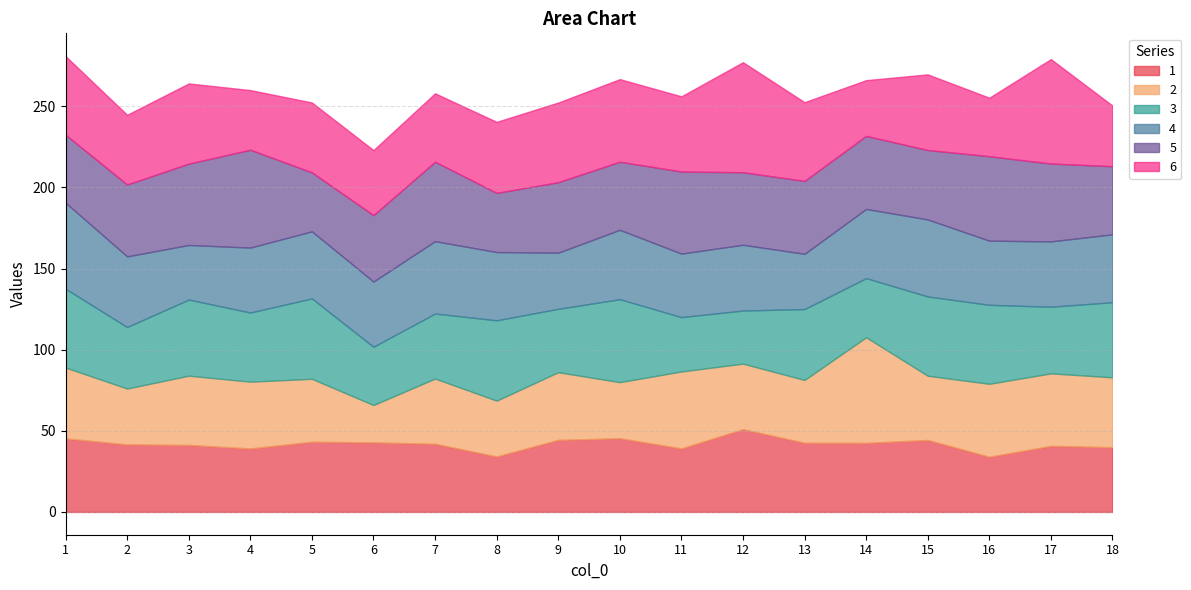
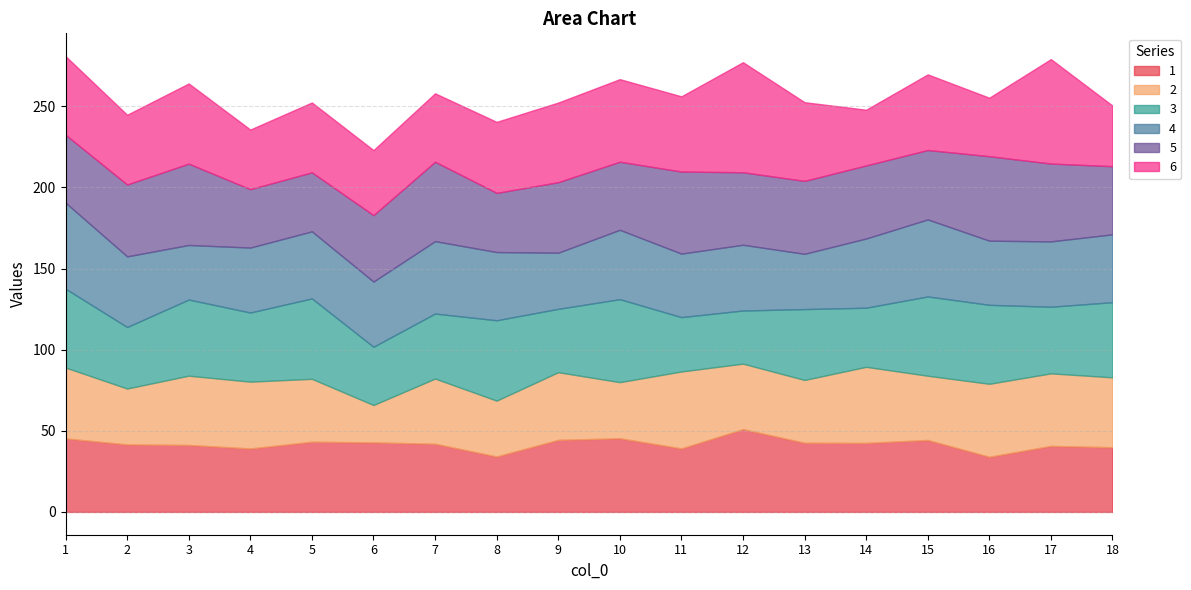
  {
    "1": {
      "1": 45,
      "2": 42,
      "3": 41,
      "4": 39,
      "5": 43,
      "6": 43,
      "7": 42,
      "8": 34,
      "9": 44,
      "10": 45,
      "11": 39,
      "12": 51,
      "13": 43,
      "14": 43,
      "15": 44,
      "16": 34,
      "17": 41,
      "18": 40
    },
    "2": {
      "1": 44,
      "2": 34,
      "3": 43,
      "4": 41,
      "5": 39,
      "6": 23,
      "7": 40,
      "8": 34,
      "9": 42,
      "10": 35,
      "11": 47,
      "12": 40,
      "13": 39,
-     "14": 65,
+     "14": 47,
      "15": 40,
      "16": 45,
      "17": 45,
      "18": 43
    },
    "5": {
      "1": 42,
      "2": 44,
      "3": 50,
-     "4": 60,
+     "4": 36,
      "5": 36,
      "6": 41,
      "7": 49,
      "8": 36,
      "9": 43,
      "10": 42,
      "11": 51,
      "12": 45,
      "13": 45,
      "14": 45,
      "15": 43,
      "16": 52,
      "17": 48,
      "18": 42
    },
    "6": {
      "1": 48,
      "2": 43,
      "3": 49,
      "4": 37,
      "5": 43,
      "6": 40,
      "7": 42,
      "8": 44,
      "9": 49,
      "10": 51,
      "11": 46,
      "12": 68,
      "13": 49,
      "14": 34,
      "15": 47,
      "16": 36,
      "17": 64,
      "18": 37
    }
  }
